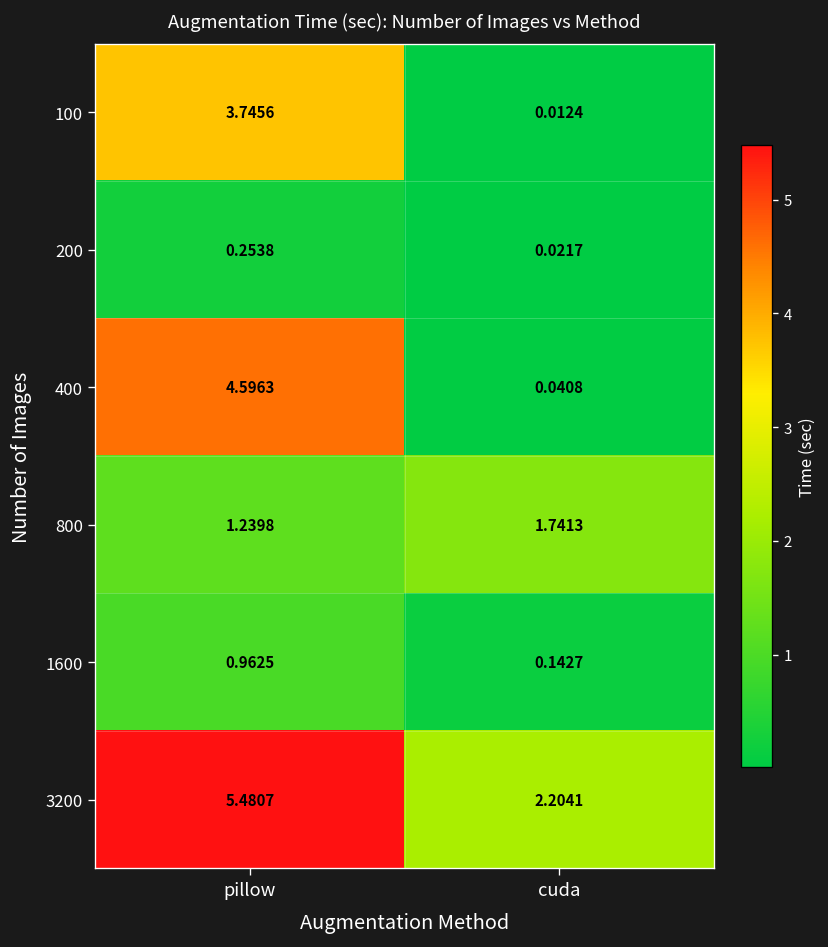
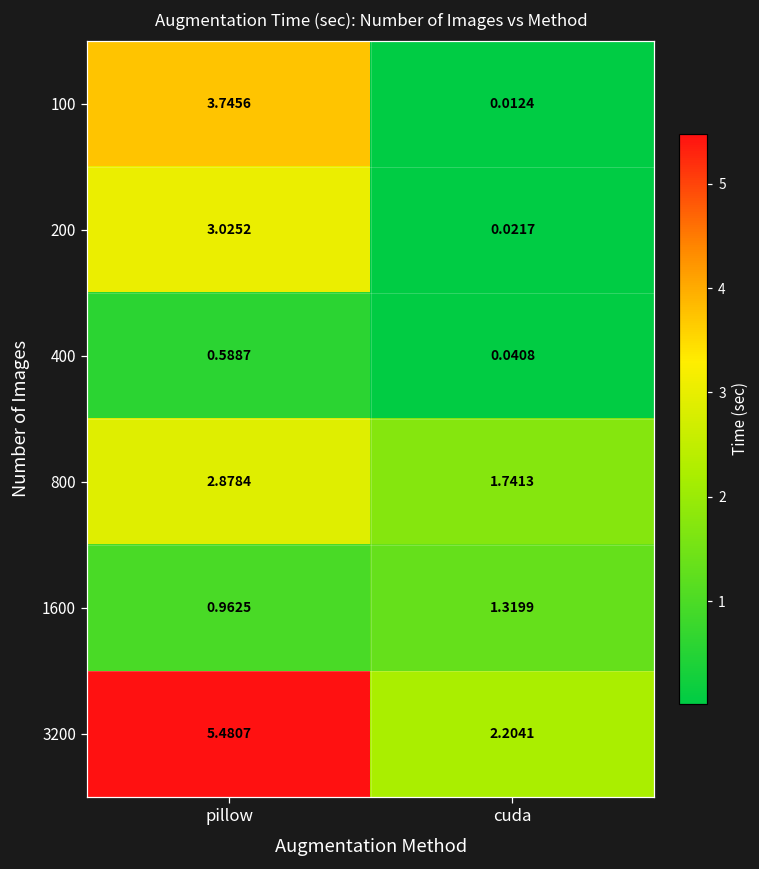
  {
    "100": {
      "pillow": 3.7456,
      "cuda": 0.0124
    },
    "200": {
-     "pillow": 0.2538,
+     "pillow": 3.0252,
      "cuda": 0.0217
    },
    "400": {
-     "pillow": 4.5963,
+     "pillow": 0.5887,
      "cuda": 0.0408
    },
    "800": {
-     "pillow": 1.2398,
+     "pillow": 2.8784,
      "cuda": 1.7413
    },
    "1600": {
      "pillow": 0.9625,
-     "cuda": 0.1427
+     "cuda": 1.3199
    },
    "3200": {
      "pillow": 5.4807,
      "cuda": 2.2041
    }
  }
